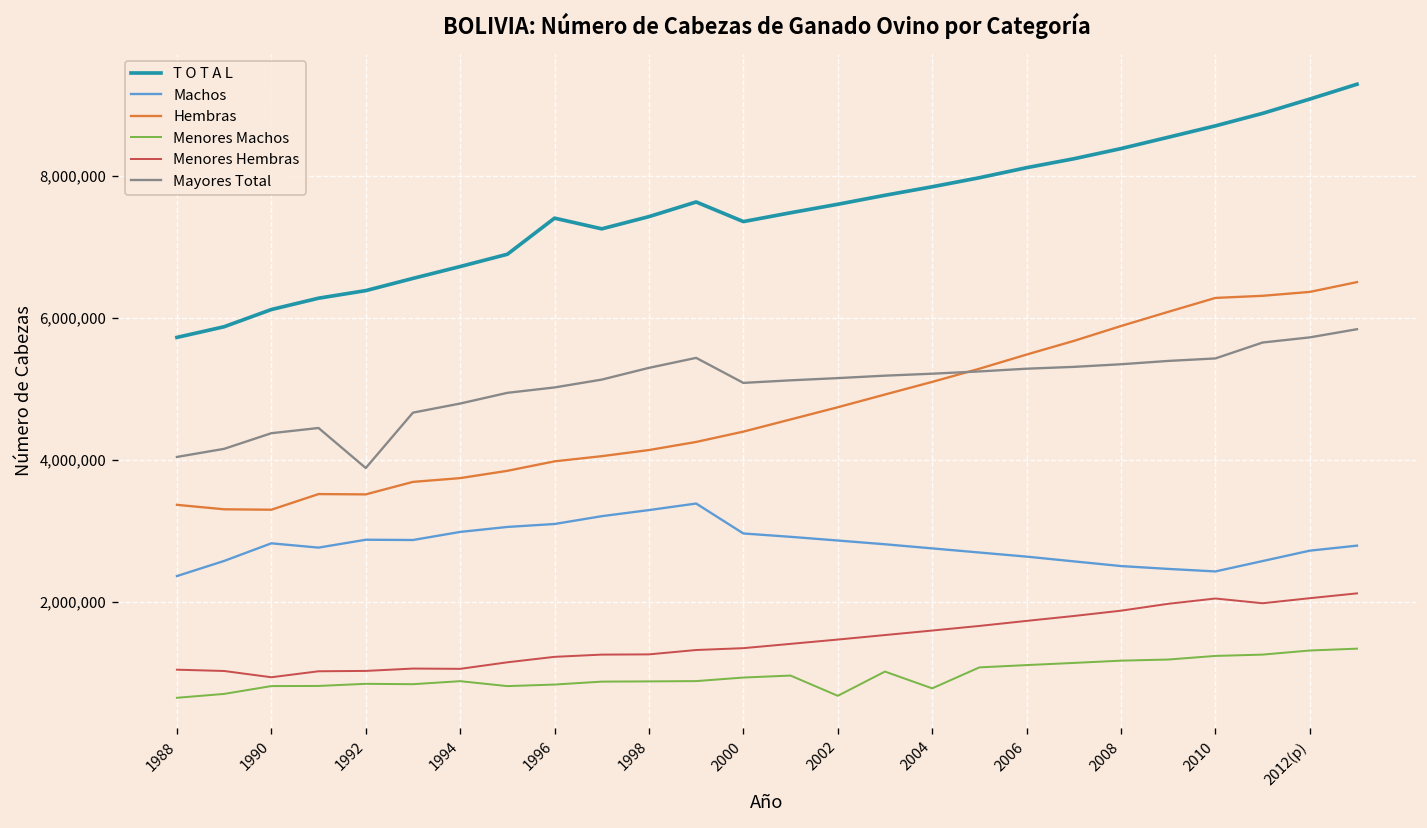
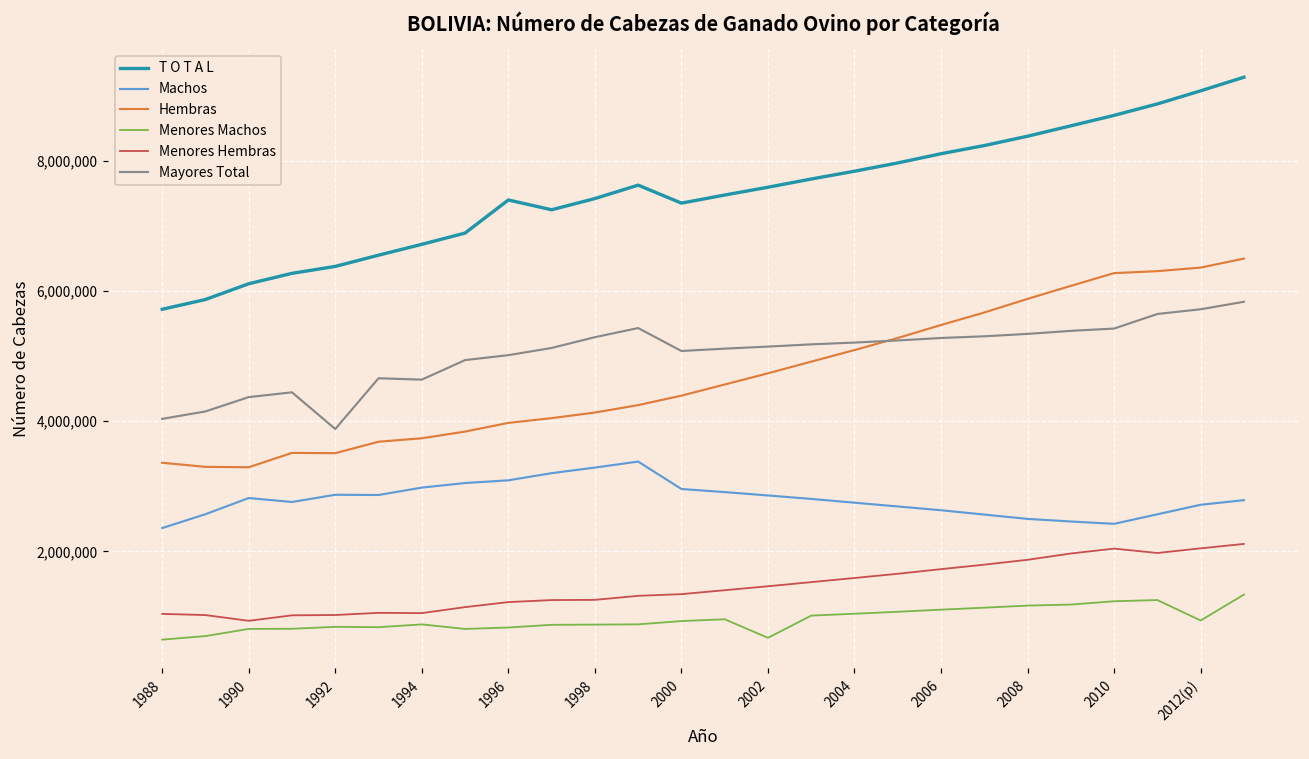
  {
    "T O T A L": {
      "1988": "5,700,000",
      "1990": "6,100,000",
      "1992": "6,400,000",
      "1994": "6,700,000",
      "1996": "7,400,000",
      "1998": "7,400,000",
      "2000": "7,400,000",
      "2002": "7,600,000",
      "2004": "7,800,000",
      "2006": "8,100,000",
      "2008": "8,400,000",
      "2010": "8,700,000",
      "2012(p)": "9,100,000"
    },
    "Machos": {
      "1988": "2,400,000",
      "1990": "2,800,000",
      "1992": "2,900,000",
      "1994": "3,000,000",
      "1996": "3,100,000",
      "1998": "3,300,000",
      "2000": "3,000,000",
      "2002": "2,900,000",
      "2004": "2,700,000",
      "2006": "2,600,000",
      "2008": "2,500,000",
      "2010": "2,400,000",
      "2012(p)": "2,700,000"
    },
    "Menores Machos": {
      "1988": "600,000",
      "1990": "800,000",
      "1992": "800,000",
      "1994": "900,000",
      "1996": "800,000",
      "1998": "900,000",
      "2000": "900,000",
      "2002": "700,000",
-     "2004": "800,000",
+     "2004": "1,000,000",
      "2006": "1,100,000",
      "2008": "1,200,000",
      "2010": "1,200,000",
-     "2012(p)": "1,300,000"
+     "2012(p)": "900,000"
    },
    "Mayores Total": {
      "1988": "4,000,000",
      "1990": "4,400,000",
      "1992": "3,900,000",
-     "1994": "4,800,000",
+     "1994": "4,600,000",
      "1996": "5,000,000",
      "1998": "5,300,000",
      "2000": "5,100,000",
      "2002": "5,100,000",
      "2004": "5,200,000",
      "2006": "5,300,000",
      "2008": "5,300,000",
      "2010": "5,400,000",
      "2012(p)": "5,700,000"
    }
  }
